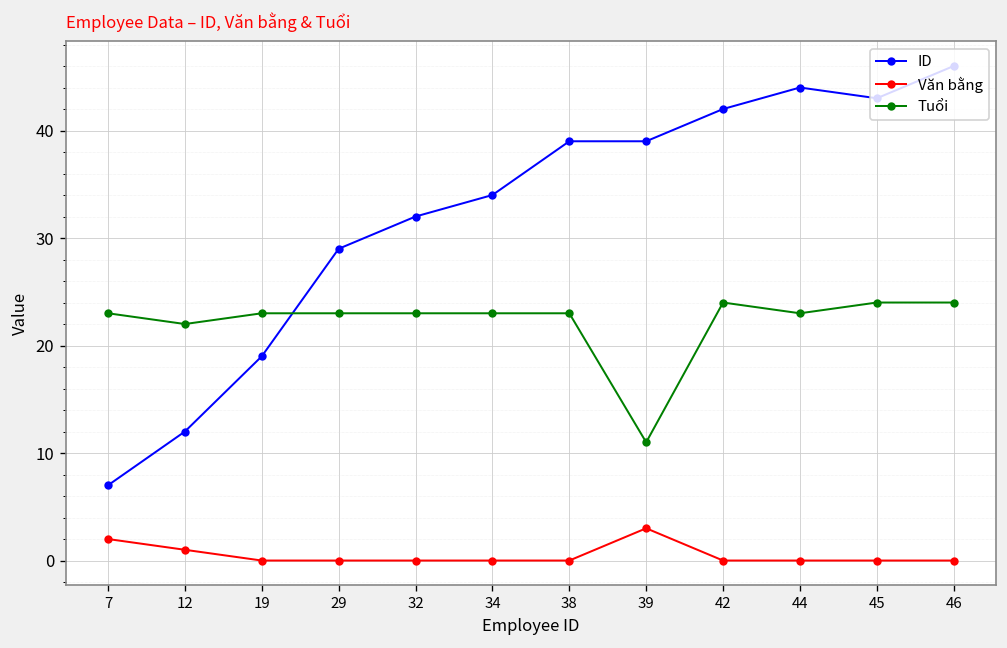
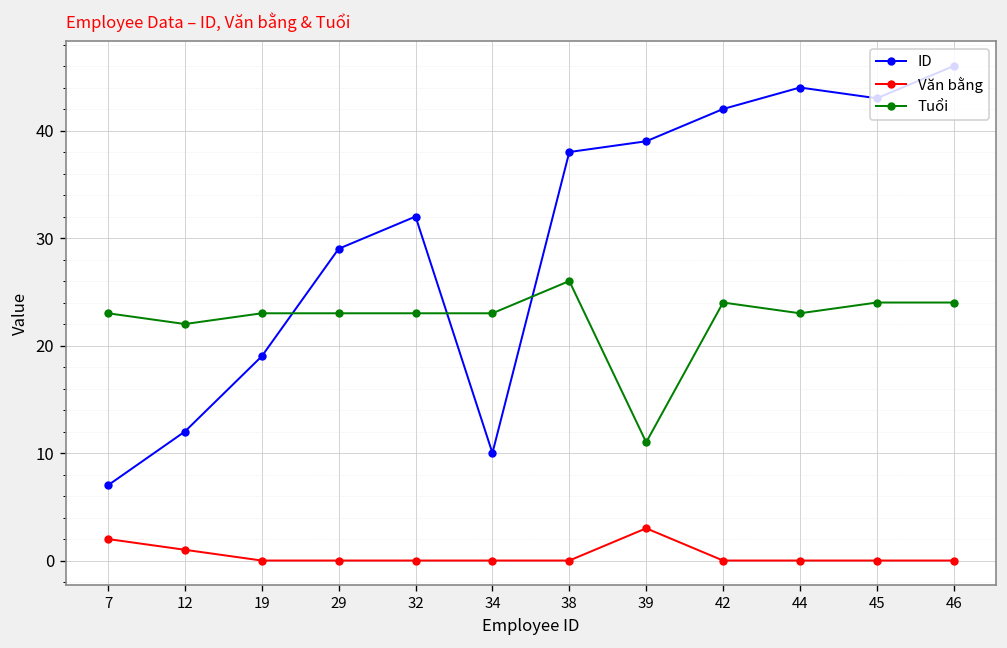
  {
    "ID": {
      "7": 7,
      "12": 12,
      "19": 19,
      "29": 29,
      "32": 32,
-     "34": 34,
-     "38": 39,
+     "34": 10,
+     "38": 38,
      "39": 39,
      "42": 42,
      "44": 44
    },
    "Văn bằng": {
      "7": 2,
      "12": 1,
      "19": 0,
      "29": 0,
      "32": 0,
      "34": 0,
      "38": 0,
      "39": 3,
      "42": 0,
      "44": 0,
      "45": 0,
      "46": 0
    },
    "Tuổi": {
      "7": 23,
      "12": 22,
      "19": 23,
      "29": 23,
      "32": 23,
      "34": 23,
-     "38": 23,
+     "38": 26,
      "39": 11,
      "42": 24,
      "44": 23,
      "45": 24,
      "46": 24
    }
  }
